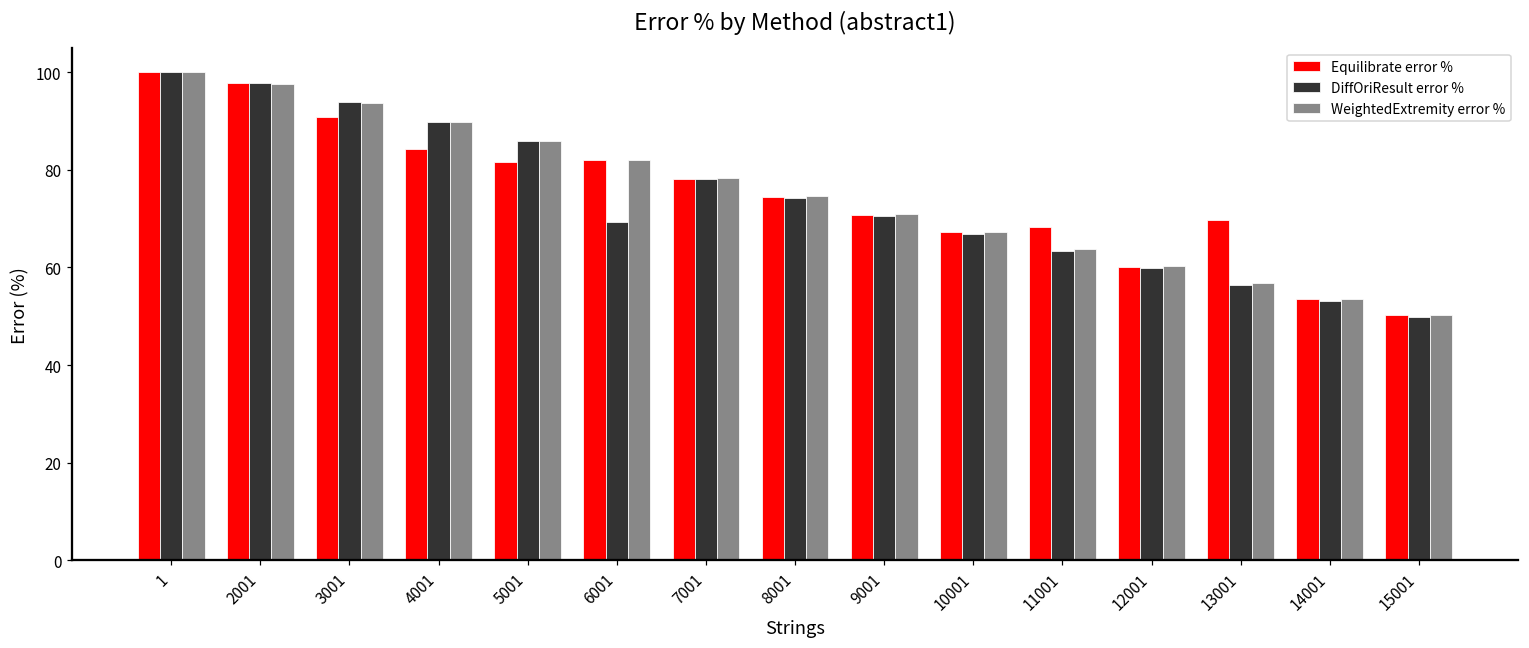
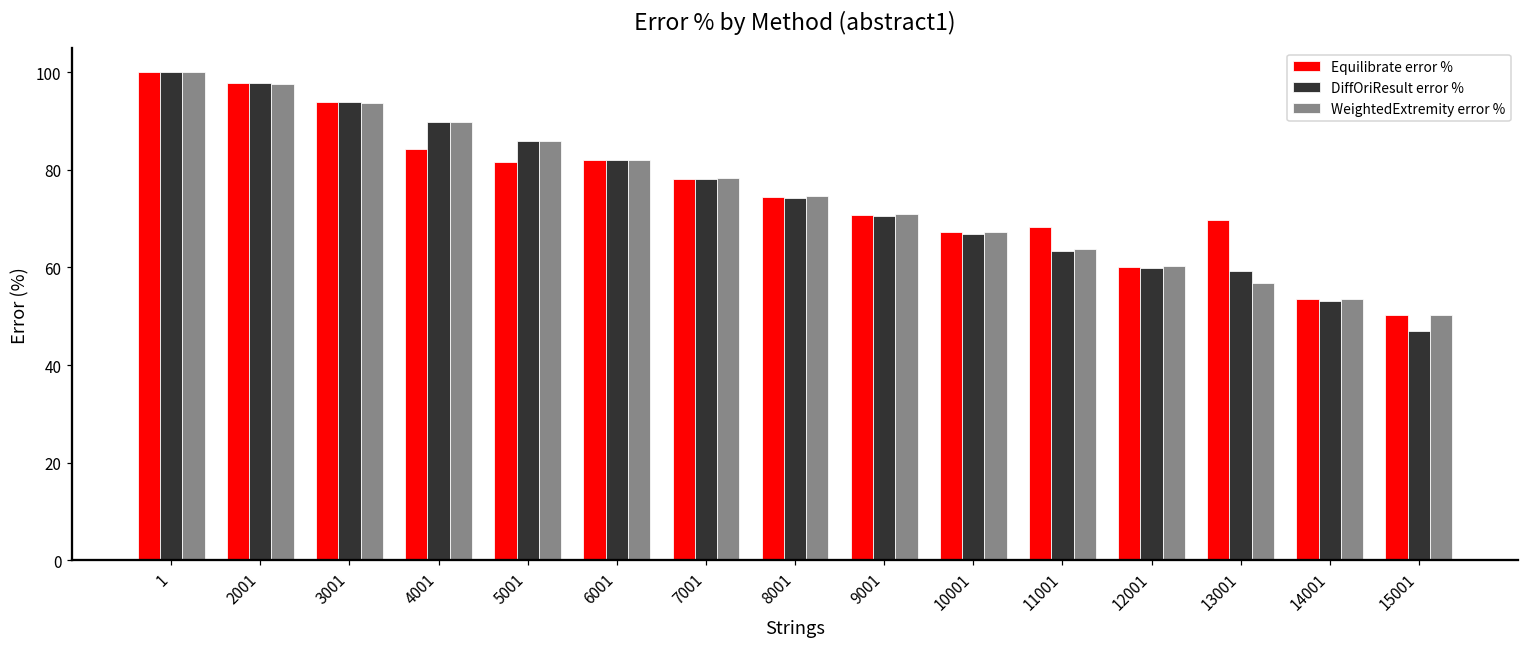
  {
    "Equilibrate error %": {
      "1": 100,
      "2001": 98,
-     "3001": 91,
+     "3001": 94,
      "4001": 84,
      "5001": 82,
      "6001": 82,
      "7001": 78,
      "8001": 74,
      "9001": 71,
      "10001": 67,
      "11001": 68,
      "12001": 60,
      "13001": 70,
      "14001": 54,
      "15001": 50
    },
    "DiffOriResult error %": {
      "1": 100,
      "2001": 98,
      "3001": 94,
      "4001": 90,
      "5001": 86,
-     "6001": 69,
+     "6001": 82,
      "7001": 78,
      "8001": 74,
      "9001": 71,
      "10001": 67,
      "11001": 63,
      "12001": 60,
-     "13001": 56,
+     "13001": 59,
      "14001": 53,
-     "15001": 50
+     "15001": 47
    },
    "WeightedExtremity error %": {
      "1": 100,
      "2001": 98,
      "3001": 94,
      "4001": 90,
      "5001": 86,
      "6001": 82,
      "7001": 78,
      "8001": 75,
      "9001": 71,
      "10001": 67,
      "11001": 64,
      "12001": 60,
      "13001": 57,
      "14001": 54,
      "15001": 50
    }
  }
